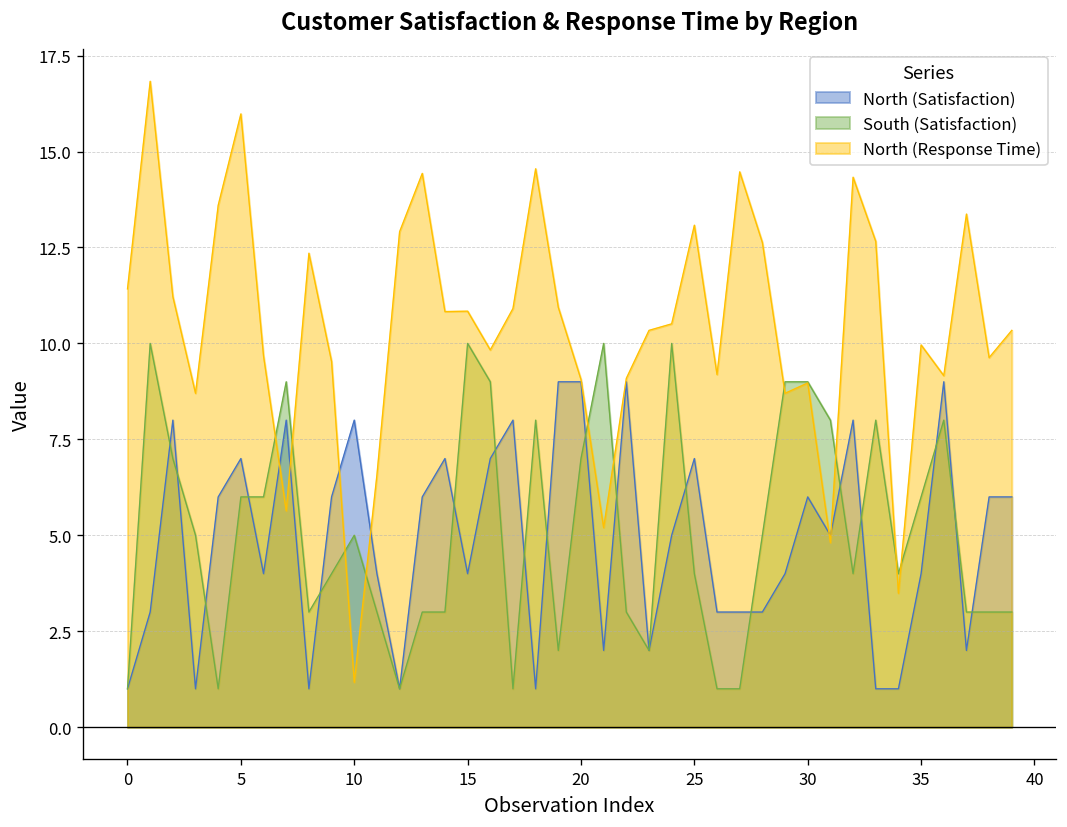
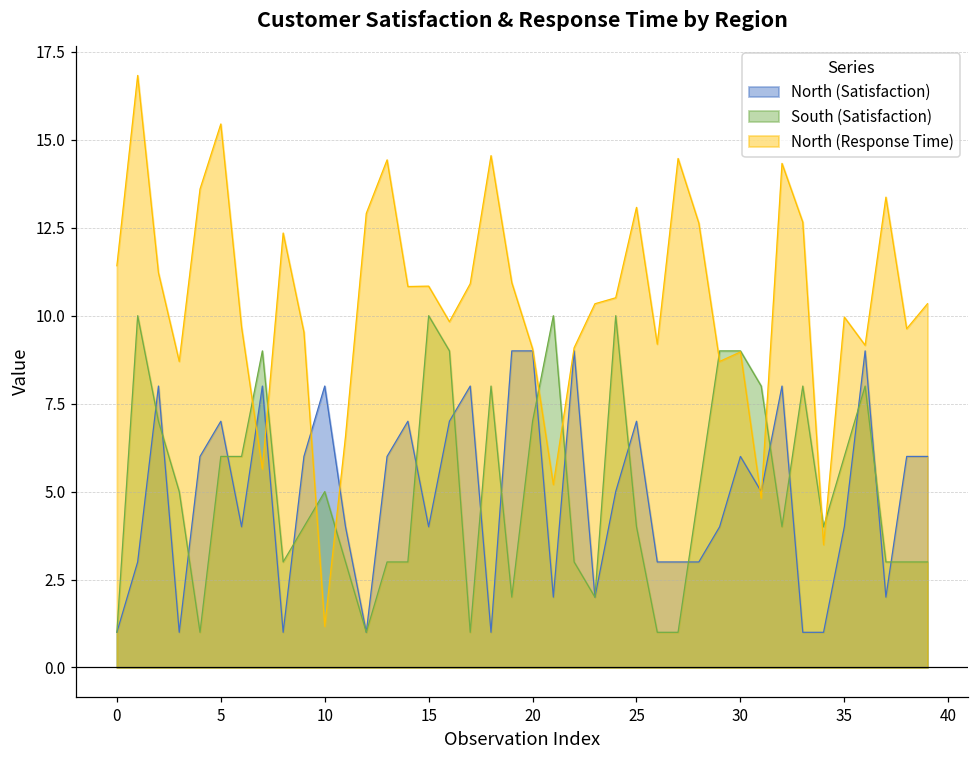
  {
    "North (Satisfaction)": {
      "5": 7.0,
      "10": 8.0,
      "15": 4.0,
      "25": 7.0,
      "30": 6.0,
      "35": 4.0
    },
    "South (Satisfaction)": {
      "5": 6.0,
      "10": 5.0,
      "15": 10.0,
      "20": 7.0,
      "25": 4.0,
      "35": 6.0
    },
    "North (Response Time)": {
      "0": 11.4,
-     "5": 16.0,
+     "5": 15.5,
      "10": 1.2,
      "15": 10.8,
      "25": 13.1,
      "35": 10.0
    }
  }
